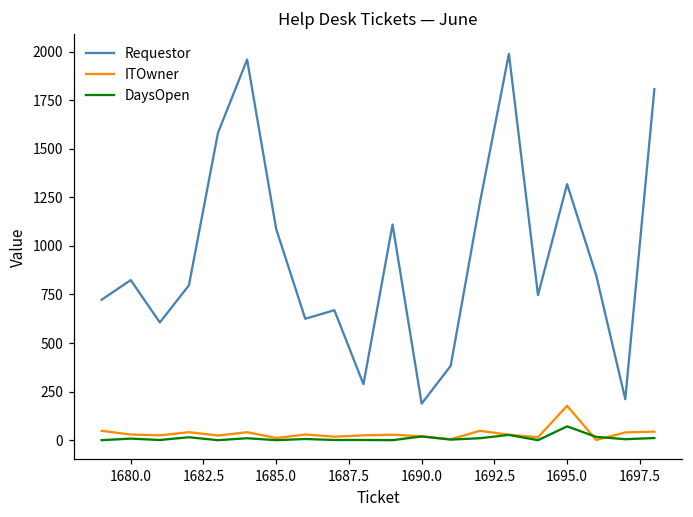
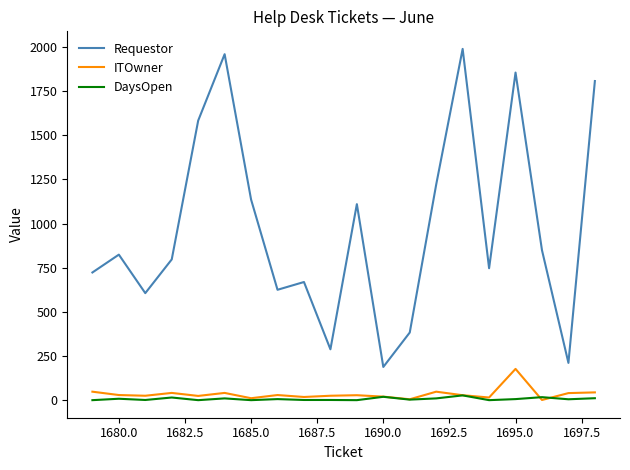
  {
    "Requestor": {
      "1680.0": 820,
-     "1685.0": 1090,
+     "1685.0": 1140,
      "1690.0": 190,
-     "1695.0": 1320
+     "1695.0": 1860
    },
    "ITOwner": {
      "1680.0": 30,
      "1695.0": 180
    },
    "DaysOpen": {
      "1680.0": 10,
-     "1695.0": 70
+     "1695.0": 10
    }
  }
